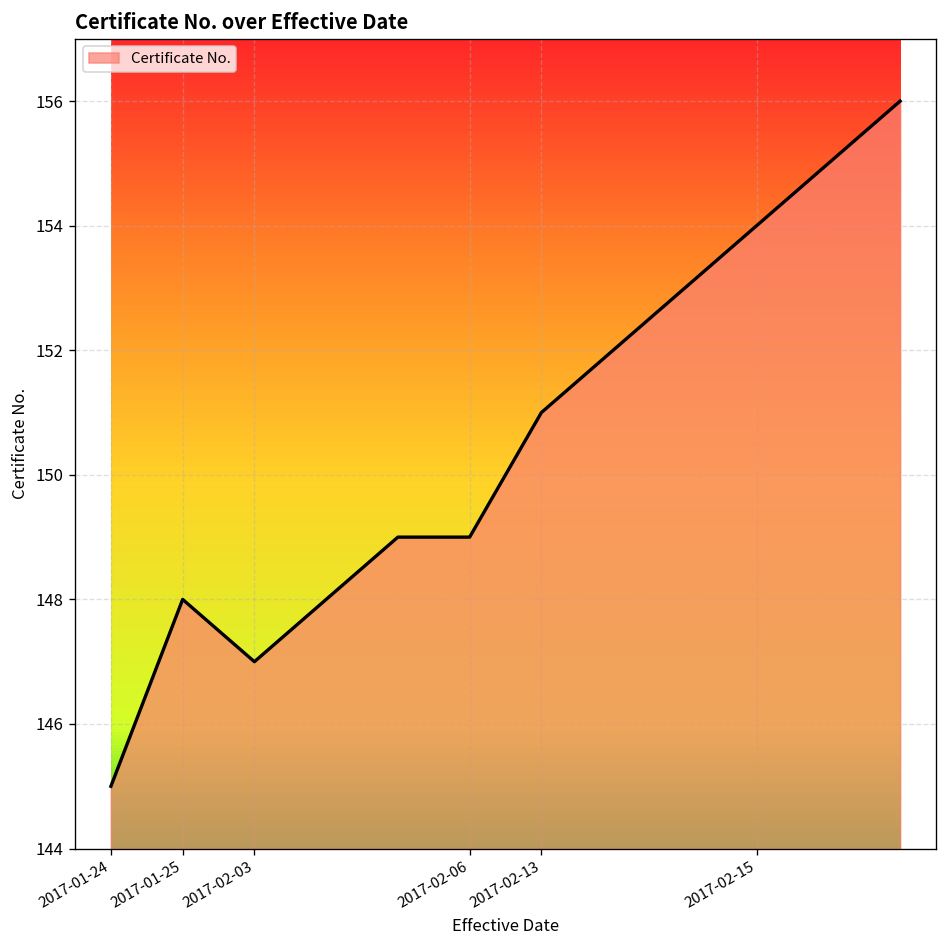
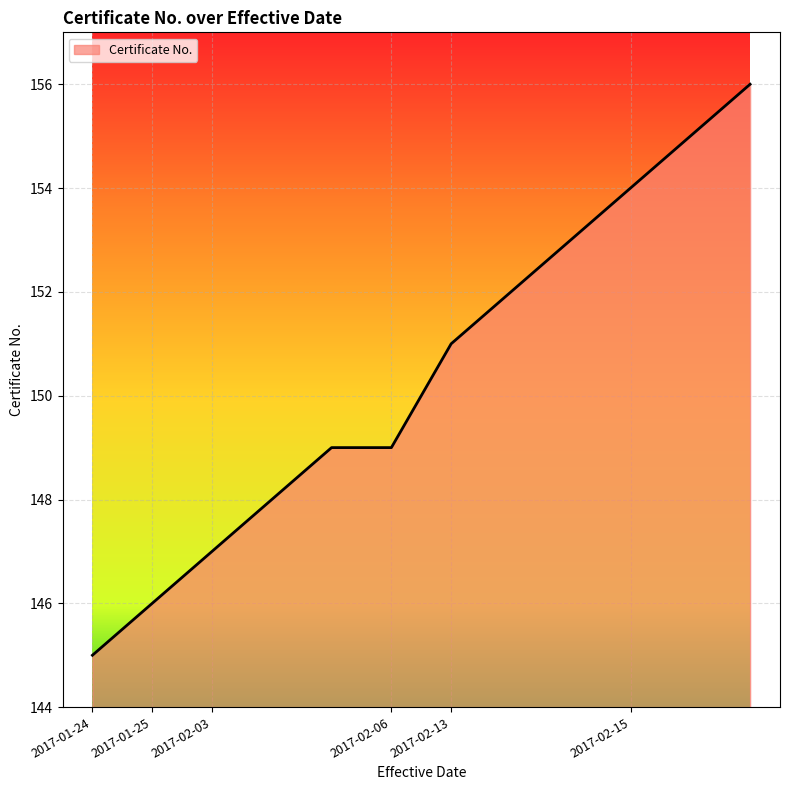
  {
    "2017-01-24": 145,
-   "2017-01-25": 148,
+   "2017-01-25": 146,
    "2017-02-06": 149
  }
